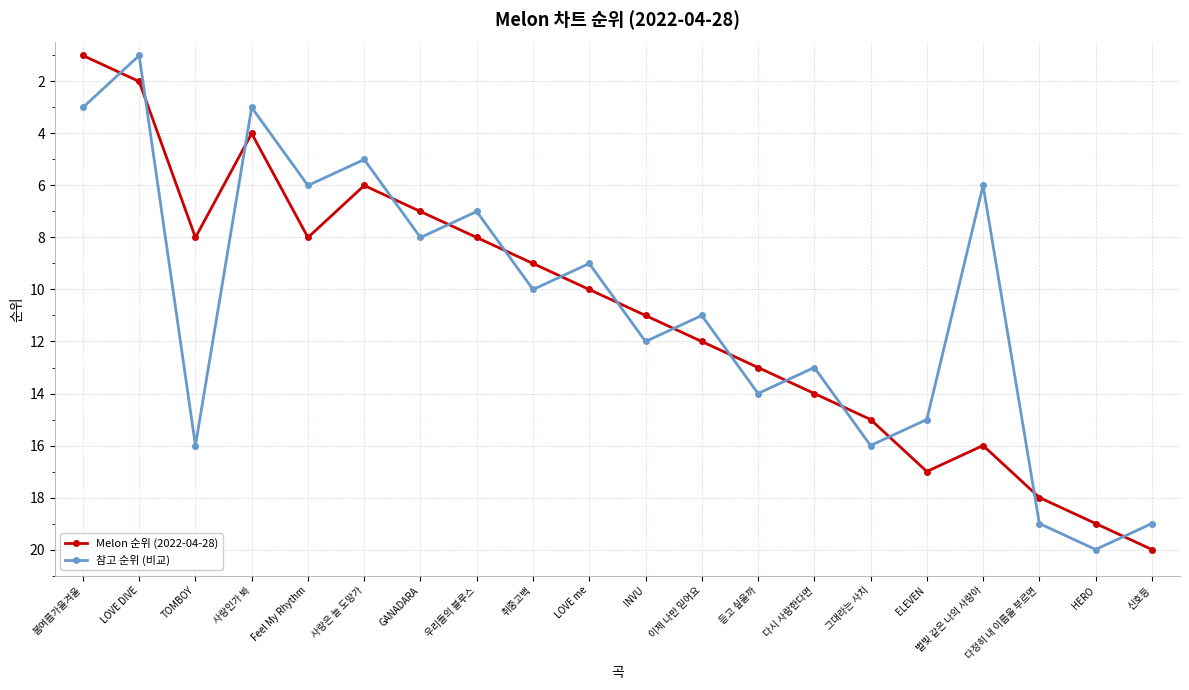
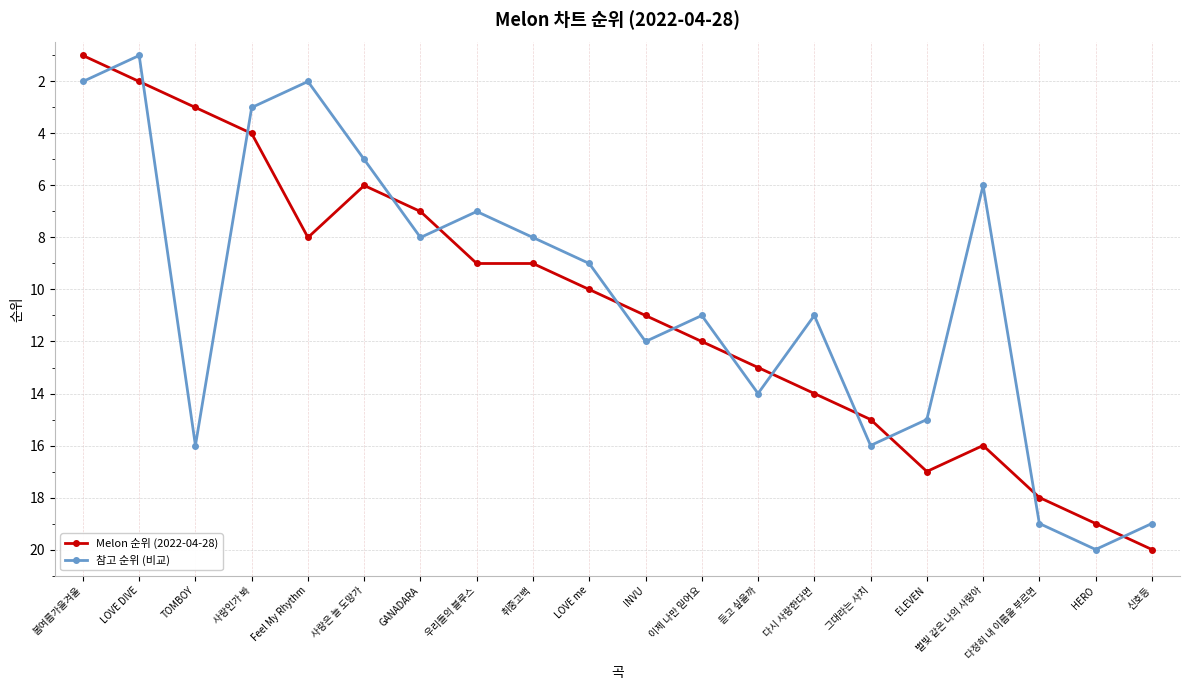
  {
    "Melon 순위 (2022-04-28)": {
      "봄여름가을겨울": 1,
      "LOVE DIVE": 2,
-     "TOMBOY": 8,
+     "TOMBOY": 3,
      "사랑인가 봐": 4,
      "Feel My Rhythm": 8,
      "사랑은 늘 도망가": 6,
      "GANADARA": 7,
-     "우리들의 블루스": 8,
+     "우리들의 블루스": 9,
      "취중고백": 9,
      "LOVE me": 10,
      "INVU": 11,
      "이제 나만 믿어요": 12,
      "듣고 싶을까": 13,
      "다시 사랑한다면": 14,
      "그대라는 사치": 15,
      "ELEVEN": 17,
      "별빛 같은 나의 사랑아": 16,
      "다정히 내 이름을 부르면": 18,
      "HERO": 19,
      "신호등": 20
    },
    "참고 순위 (비교)": {
-     "봄여름가을겨울": 3,
+     "봄여름가을겨울": 2,
      "LOVE DIVE": 1,
      "TOMBOY": 16,
      "사랑인가 봐": 3,
-     "Feel My Rhythm": 6,
+     "Feel My Rhythm": 2,
      "사랑은 늘 도망가": 5,
      "GANADARA": 8,
      "우리들의 블루스": 7,
-     "취중고백": 10,
+     "취중고백": 8,
      "LOVE me": 9,
      "INVU": 12,
      "이제 나만 믿어요": 11,
      "듣고 싶을까": 14,
-     "다시 사랑한다면": 13,
+     "다시 사랑한다면": 11,
      "그대라는 사치": 16,
      "ELEVEN": 15,
      "별빛 같은 나의 사랑아": 6,
      "다정히 내 이름을 부르면": 19,
      "HERO": 20,
      "신호등": 19
    }
  }
